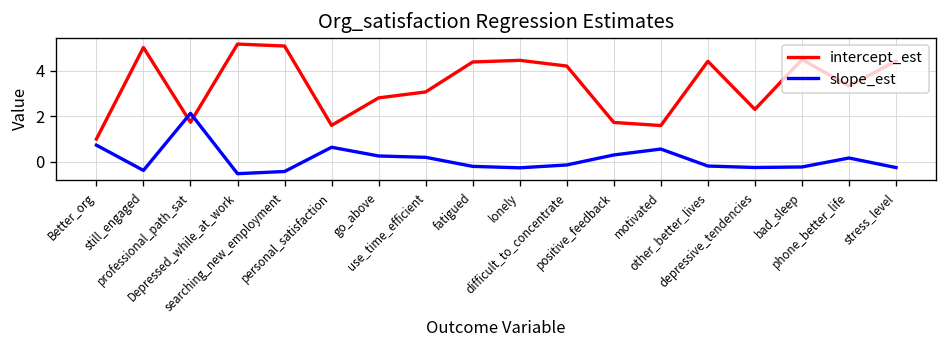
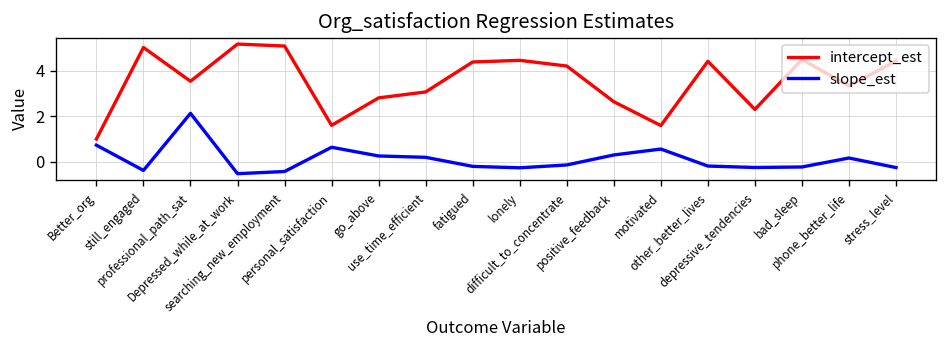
  {
    "intercept_est": {
      "Better_org": 1.0,
      "still_engaged": 5.0,
-     "professional_path_sat": 1.7,
+     "professional_path_sat": 3.5,
      "Depressed_while_at_work": 5.2,
      "searching_new_employment": 5.1,
      "personal_satisfaction": 1.6,
      "go_above": 2.8,
      "use_time_efficient": 3.1,
      "fatigued": 4.4,
      "lonely": 4.5,
      "difficult_to_concentrate": 4.2,
-     "positive_feedback": 1.7,
+     "positive_feedback": 2.6,
      "motivated": 1.6,
      "other_better_lives": 4.4,
      "depressive_tendencies": 2.3
    },
    "slope_est": {
      "Better_org": 0.7,
      "still_engaged": -0.4,
      "professional_path_sat": 2.1,
      "Depressed_while_at_work": -0.5,
      "searching_new_employment": -0.4,
      "personal_satisfaction": 0.6,
      "go_above": 0.3,
      "use_time_efficient": 0.2,
      "fatigued": -0.2,
      "lonely": -0.3,
      "difficult_to_concentrate": -0.1,
      "positive_feedback": 0.3,
      "motivated": 0.6,
      "other_better_lives": -0.2,
      "depressive_tendencies": -0.2,
      "bad_sleep": -0.2,
      "phone_better_life": 0.2,
      "stress_level": -0.2
    }
  }
